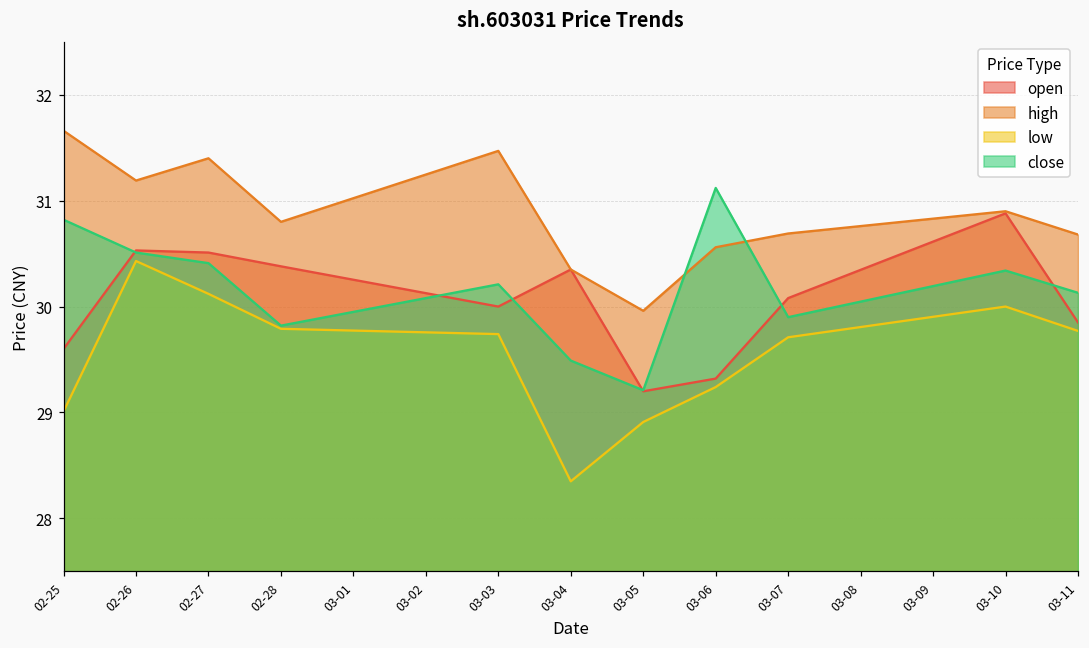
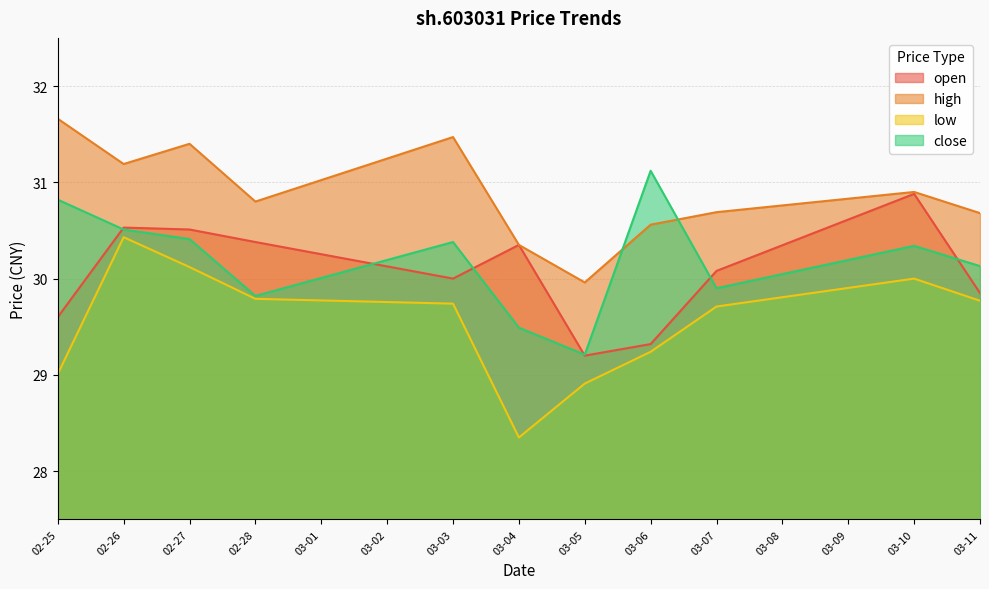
  {
    "low": {
      "02-25": 29.0,
      "02-26": 30.4,
      "02-27": 30.1,
      "02-28": 29.8,
      "03-03": 29.7,
      "03-04": 28.4,
      "03-05": 28.9,
      "03-06": 29.2,
      "03-07": 29.7,
      "03-10": 30.0,
      "03-11": 29.8
    },
    "close": {
      "02-25": 30.8,
      "02-27": 30.4,
      "02-28": 29.8,
-     "03-03": 30.2,
+     "03-03": 30.4,
      "03-04": 29.5,
      "03-06": 31.1,
      "03-07": 29.9,
      "03-10": 30.3,
      "03-11": 30.1
    }
  }
